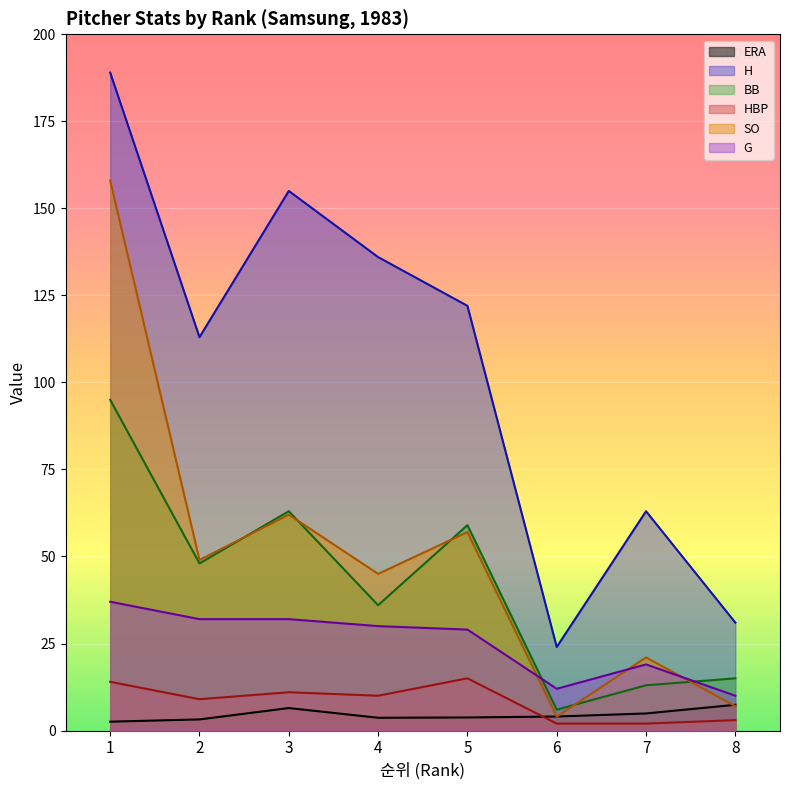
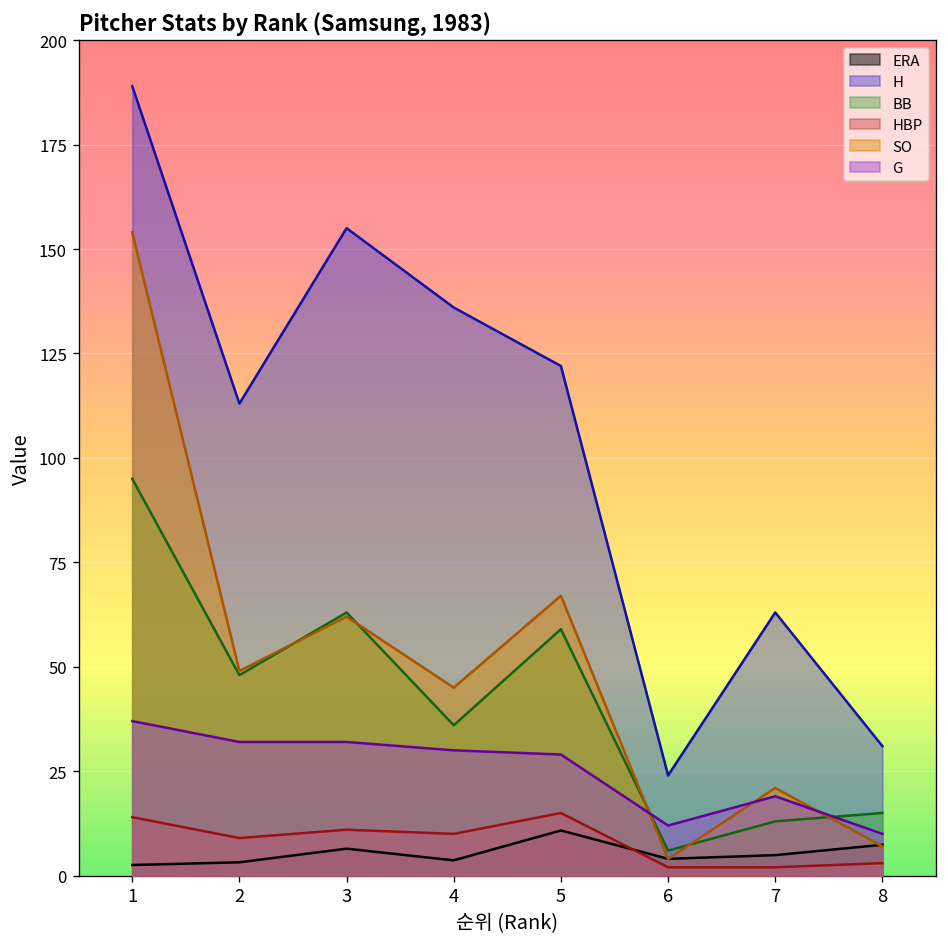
  {
    "ERA": {
      "1": 3,
      "2": 3,
      "3": 6,
      "4": 4,
-     "5": 4,
+     "5": 11,
      "7": 5
    },
    "BB": {
      "1": 95,
      "2": 48,
      "3": 63,
      "4": 36,
      "5": 59,
      "6": 6,
      "7": 13,
      "8": 15
    },
    "HBP": {
      "1": 14,
      "2": 9,
      "3": 11,
      "4": 10,
      "5": 15,
      "6": 2,
      "7": 2,
      "8": 3
    },
    "SO": {
-     "1": 158,
+     "1": 154,
      "2": 49,
      "3": 62,
      "4": 45,
-     "5": 57,
+     "5": 67,
      "7": 21
    }
  }
